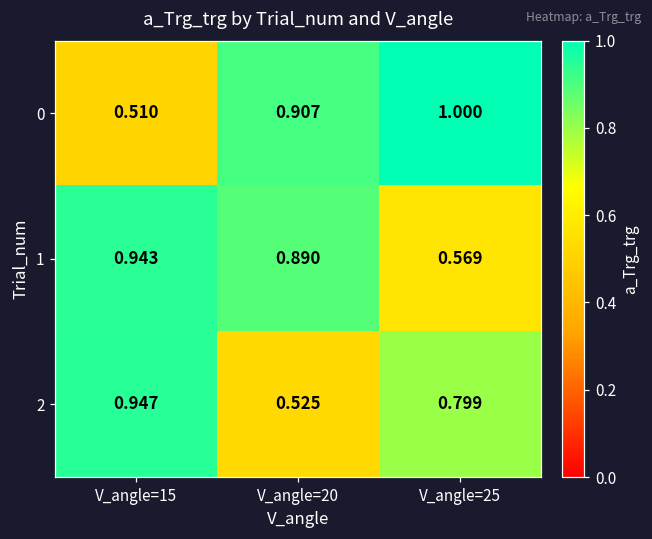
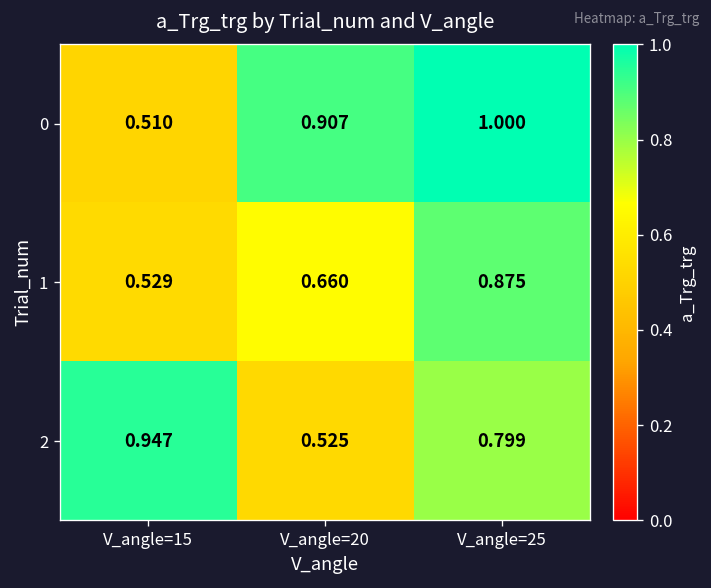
  {
    "0": {
      "V_angle=15": 0.510,
      "V_angle=20": 0.907,
      "V_angle=25": 1.000
    },
    "1": {
-     "V_angle=15": 0.943,
-     "V_angle=20": 0.890,
-     "V_angle=25": 0.569
+     "V_angle=15": 0.529,
+     "V_angle=20": 0.660,
+     "V_angle=25": 0.875
    },
    "2": {
      "V_angle=15": 0.947,
      "V_angle=20": 0.525,
      "V_angle=25": 0.799
    }
  }
